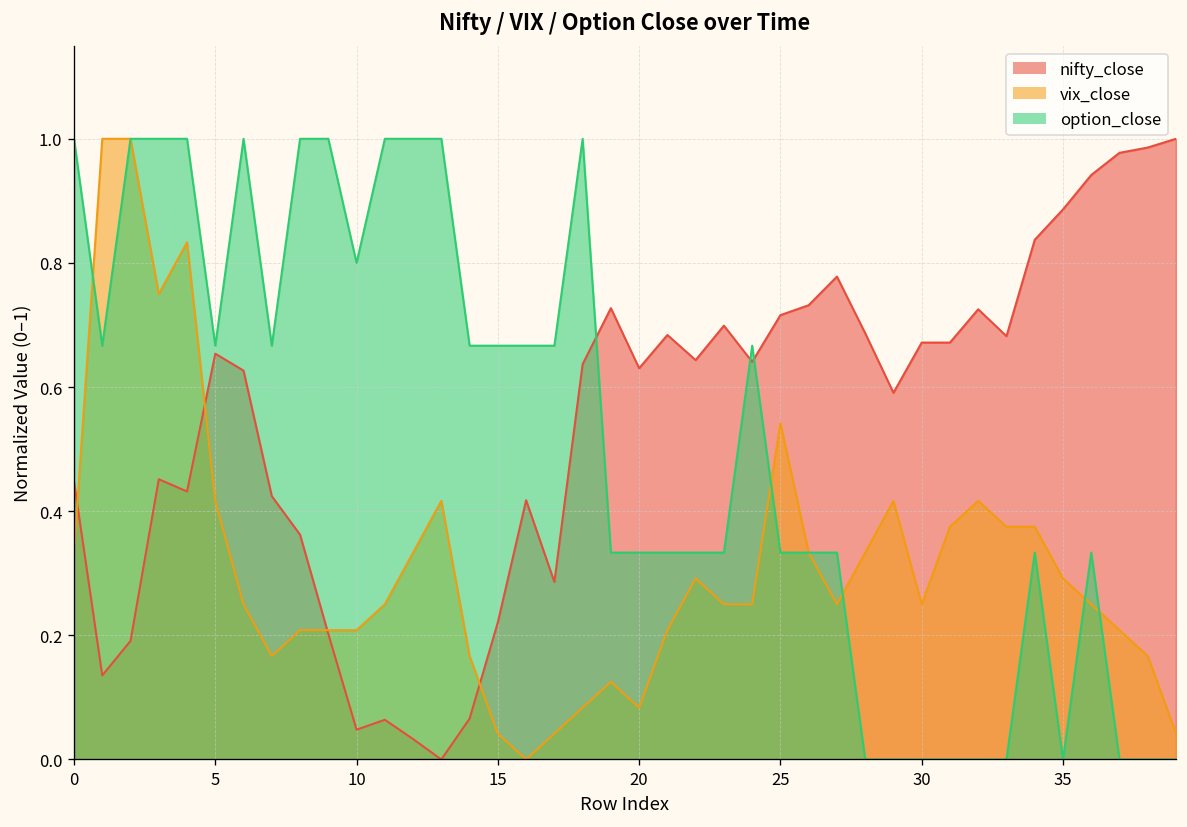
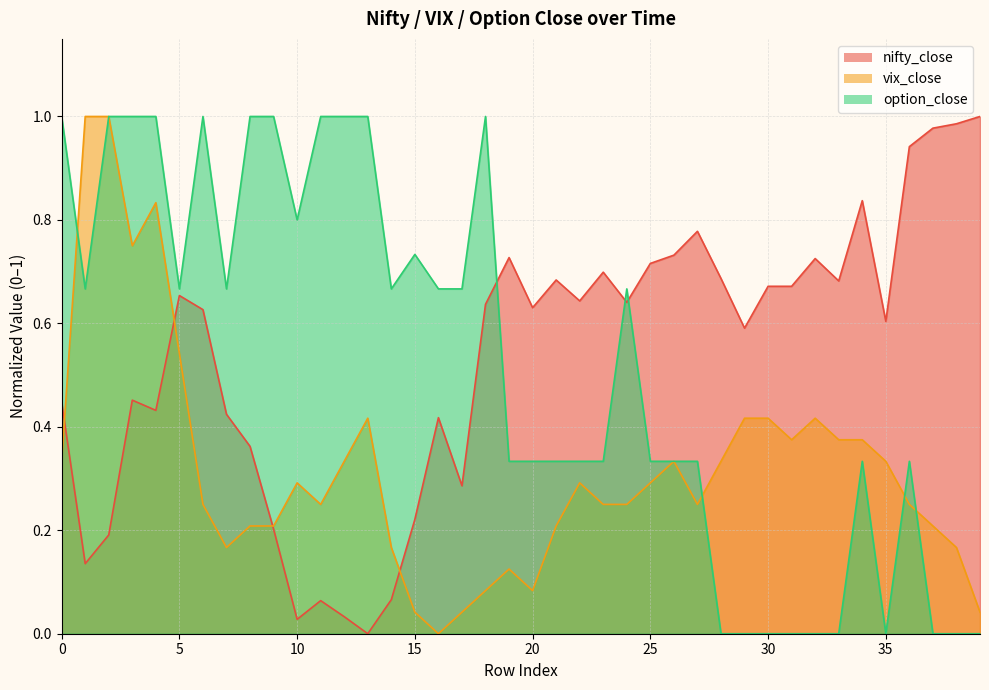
  {
    "nifty_close": {
      "0": 0.45,
      "5": 0.65,
-     "10": 0.05,
+     "10": 0.03,
      "15": 0.22,
      "20": 0.63,
      "25": 0.72,
      "30": 0.67,
-     "35": 0.89
+     "35": 0.60
    },
    "vix_close": {
      "0": 0.33,
-     "5": 0.42,
-     "10": 0.21,
+     "5": 0.54,
+     "10": 0.29,
      "15": 0.04,
      "20": 0.08,
-     "25": 0.54,
-     "30": 0.25,
-     "35": 0.29
+     "25": 0.29,
+     "30": 0.42,
+     "35": 0.33
    },
    "option_close": {
      "0": 1.00,
      "5": 0.67,
      "10": 0.80,
-     "15": 0.67,
+     "15": 0.73,
      "20": 0.33,
      "25": 0.33,
      "30": 0.00,
      "35": 0.00
    }
  }
